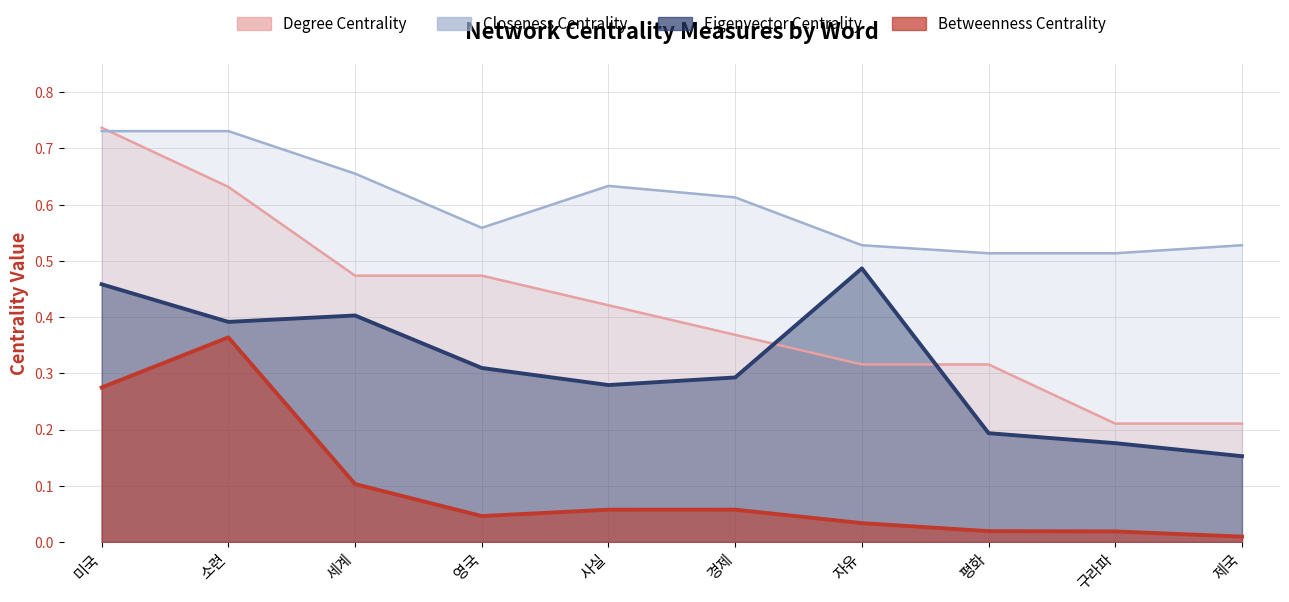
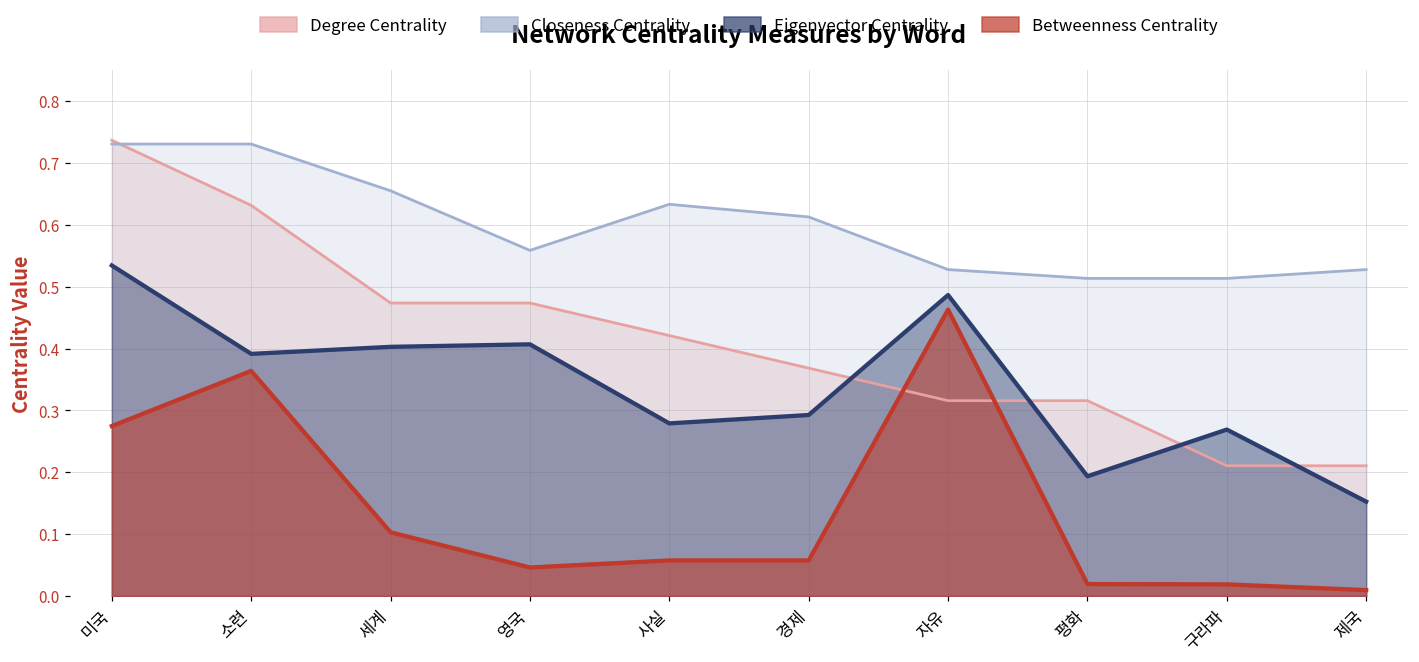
  {
    "Eigenvector Centrality": {
-     "미국": 0.46,
+     "미국": 0.53,
      "소련": 0.39,
      "세계": 0.40,
-     "영국": 0.31,
+     "영국": 0.41,
      "사실": 0.28,
      "경제": 0.29,
      "자유": 0.49,
      "평화": 0.19,
-     "구라파": 0.18,
+     "구라파": 0.27,
      "제국": 0.15
    },
    "Betweenness Centrality": {
      "미국": 0.27,
      "소련": 0.36,
      "세계": 0.10,
      "영국": 0.05,
      "사실": 0.06,
      "경제": 0.06,
-     "자유": 0.03,
+     "자유": 0.46,
      "평화": 0.02,
      "구라파": 0.02,
      "제국": 0.01
    }
  }
